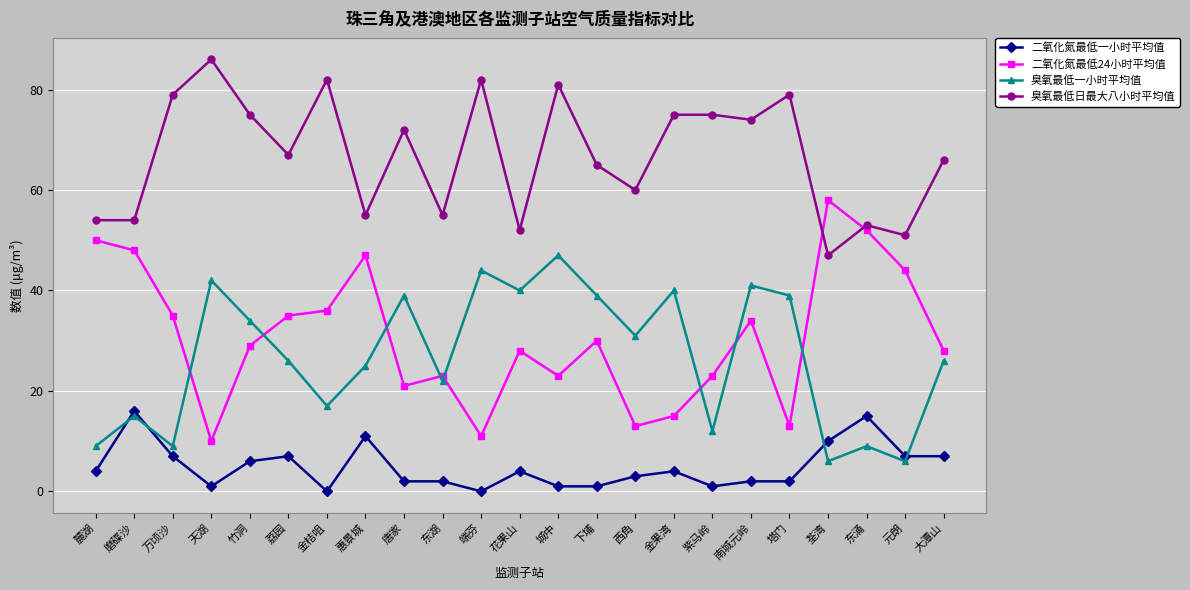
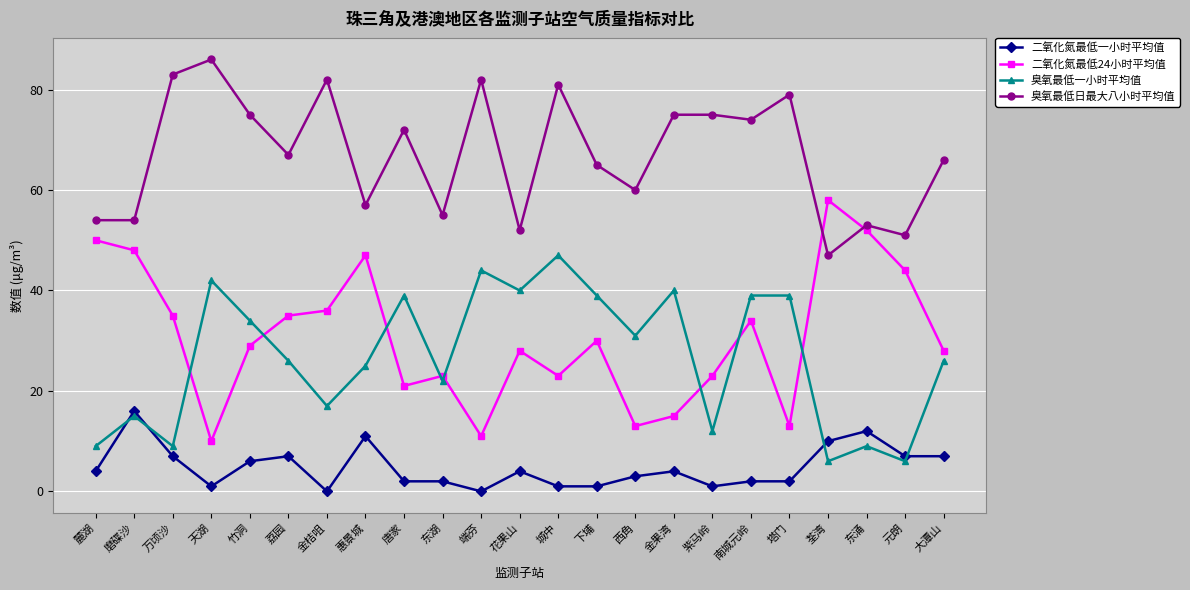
  {
    "二氧化氮最低一小时平均值": {
      "麓湖": 4,
      "磨碟沙": 16,
      "万顷沙": 7,
      "天湖": 1,
      "竹洞": 6,
      "荔园": 7,
      "金桔咀": 0,
      "惠景城": 11,
      "唐家": 2,
      "东湖": 2,
      "端芬": 0,
      "花果山": 4,
      "城中": 1,
      "下埔": 1,
      "西角": 3,
      "金果湾": 4,
      "紫马岭": 1,
      "南城元岭": 2,
      "塔门": 2,
      "荃湾": 10,
-     "东涌": 15,
+     "东涌": 12,
      "元朗": 7,
      "大潭山": 7
    },
    "二氧化氮最低24小时平均值": {
      "麓湖": 50,
      "磨碟沙": 48,
      "万顷沙": 35,
      "天湖": 10,
      "竹洞": 29,
      "荔园": 35,
      "金桔咀": 36,
      "惠景城": 47,
      "唐家": 21,
      "东湖": 23,
      "端芬": 11,
      "花果山": 28,
      "城中": 23,
      "下埔": 30,
      "西角": 13,
      "金果湾": 15,
      "紫马岭": 23,
      "南城元岭": 34,
      "塔门": 13,
      "荃湾": 58,
      "东涌": 52,
      "元朗": 44,
      "大潭山": 28
    },
    "臭氧最低一小时平均值": {
      "麓湖": 9,
      "磨碟沙": 15,
      "万顷沙": 9,
      "天湖": 42,
      "竹洞": 34,
      "荔园": 26,
      "金桔咀": 17,
      "惠景城": 25,
      "唐家": 39,
      "东湖": 22,
      "端芬": 44,
      "花果山": 40,
      "城中": 47,
      "下埔": 39,
      "西角": 31,
      "金果湾": 40,
      "紫马岭": 12,
-     "南城元岭": 41,
+     "南城元岭": 39,
      "塔门": 39,
      "荃湾": 6,
      "东涌": 9,
      "元朗": 6,
      "大潭山": 26
    },
    "臭氧最低日最大八小时平均值": {
      "麓湖": 54,
      "磨碟沙": 54,
-     "万顷沙": 79,
+     "万顷沙": 83,
      "天湖": 86,
      "竹洞": 75,
      "荔园": 67,
      "金桔咀": 82,
-     "惠景城": 55,
+     "惠景城": 57,
      "唐家": 72,
      "东湖": 55,
      "端芬": 82,
      "花果山": 52,
      "城中": 81,
      "下埔": 65,
      "西角": 60,
      "金果湾": 75,
      "紫马岭": 75,
      "南城元岭": 74,
      "塔门": 79,
      "荃湾": 47,
      "东涌": 53,
      "元朗": 51,
      "大潭山": 66
    }
  }
